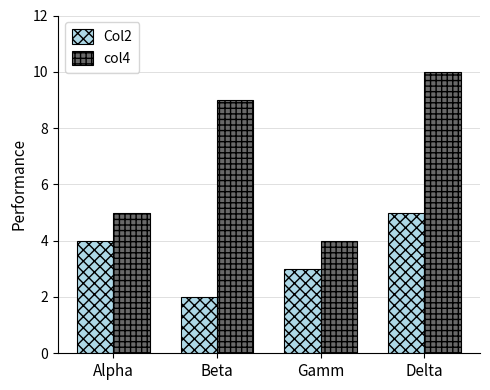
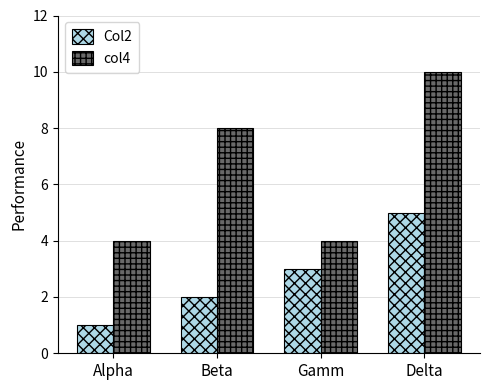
  {
    "Col2": {
-     "Alpha": 4,
+     "Alpha": 1,
      "Beta": 2,
      "Gamm": 3,
      "Delta": 5
    },
    "col4": {
-     "Alpha": 5,
-     "Beta": 9,
+     "Alpha": 4,
+     "Beta": 8,
      "Gamm": 4,
      "Delta": 10
    }
  }
